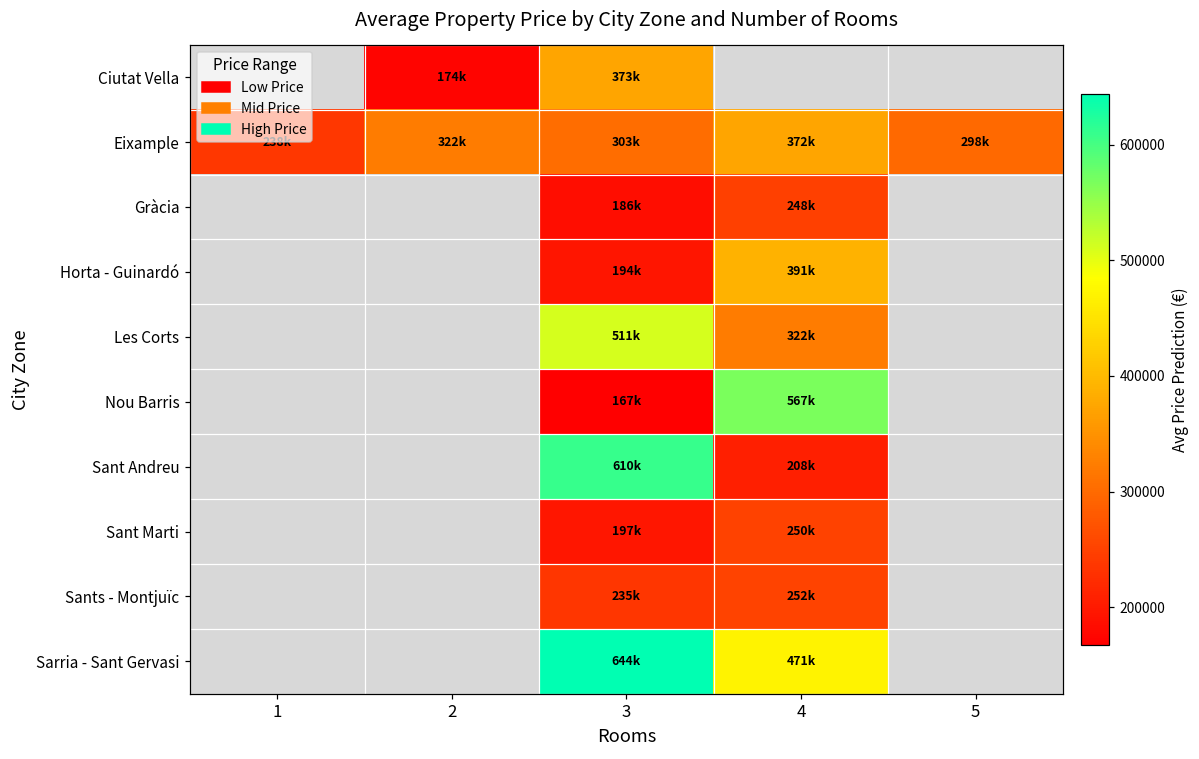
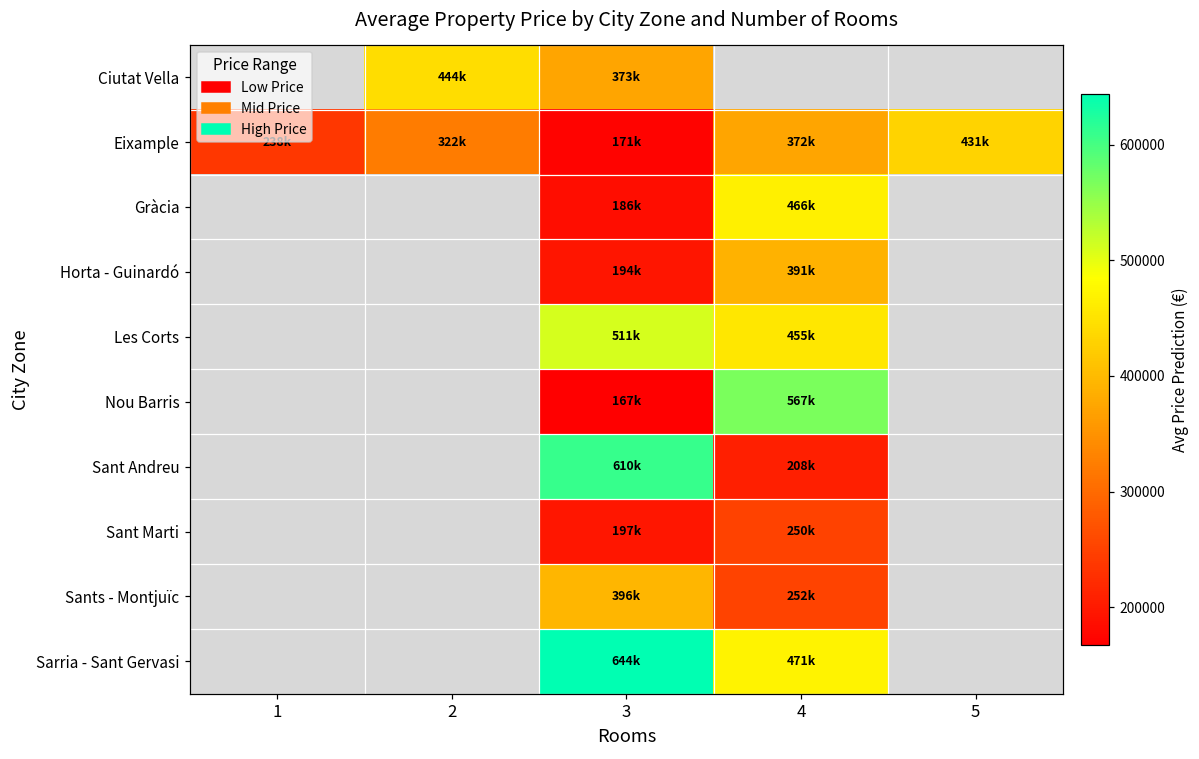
  {
    "Ciutat Vella": {
-     "2": "174k",
+     "2": "444k",
      "3": "373k"
    },
    "Eixample": {
      "2": "322k",
-     "3": "303k",
+     "3": "171k",
      "4": "372k",
-     "5": "298k"
+     "5": "431k"
    },
    "Gràcia": {
      "3": "186k",
-     "4": "248k"
+     "4": "466k"
    },
    "Horta - Guinardó": {
      "3": "194k",
      "4": "391k"
    },
    "Les Corts": {
      "3": "511k",
-     "4": "322k"
+     "4": "455k"
    },
    "Nou Barris": {
      "3": "167k",
      "4": "567k"
    },
    "Sant Andreu": {
      "3": "610k",
      "4": "208k"
    },
    "Sant Marti": {
      "3": "197k",
      "4": "250k"
    },
    "Sants - Montjuïc": {
-     "3": "235k",
+     "3": "396k",
      "4": "252k"
    },
    "Sarria - Sant Gervasi": {
      "3": "644k",
      "4": "471k"
    }
  }
